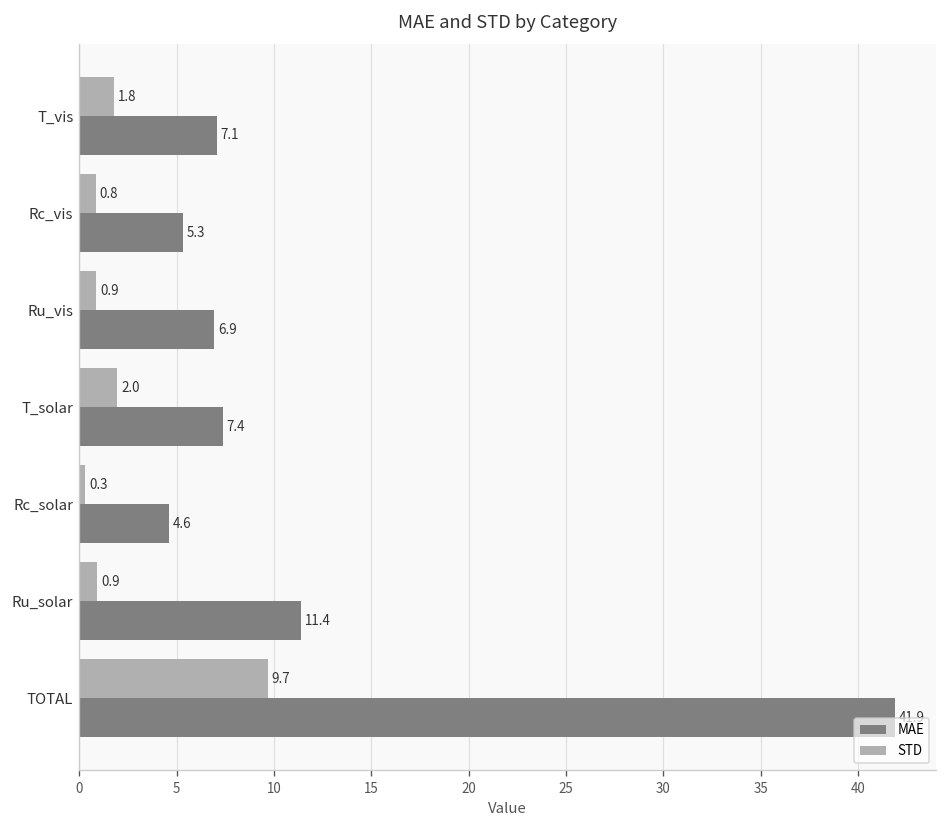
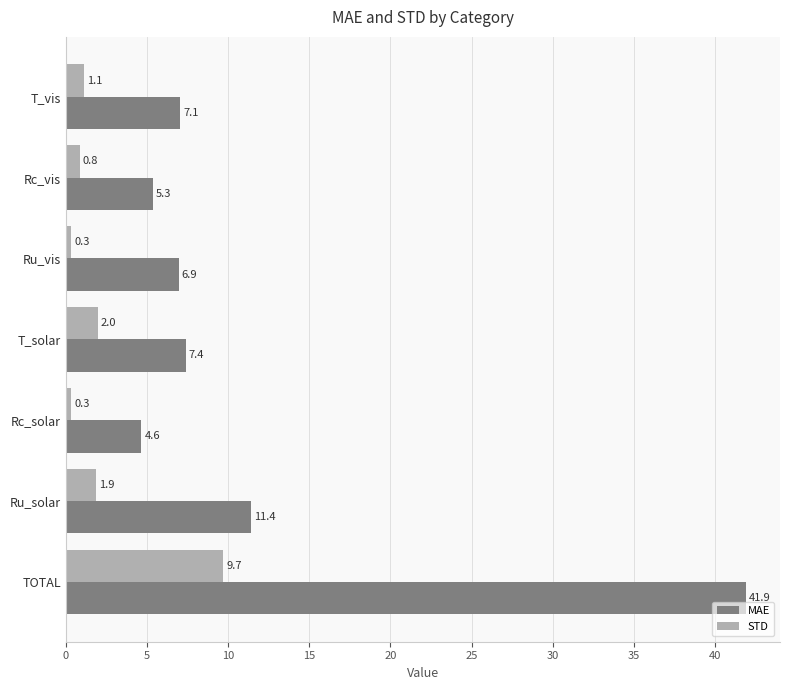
  {
    "MAE": {
      "T_vis": 7.1,
      "Rc_vis": 5.3,
      "Ru_vis": 6.9,
      "T_solar": 7.4,
      "Rc_solar": 4.6,
      "Ru_solar": 11.4
    },
    "STD": {
-     "T_vis": 1.8,
+     "T_vis": 1.1,
      "Rc_vis": 0.8,
-     "Ru_vis": 0.9,
+     "Ru_vis": 0.3,
      "T_solar": 2.0,
      "Rc_solar": 0.3,
-     "Ru_solar": 0.9,
+     "Ru_solar": 1.9,
      "TOTAL": 9.7
    }
  }
